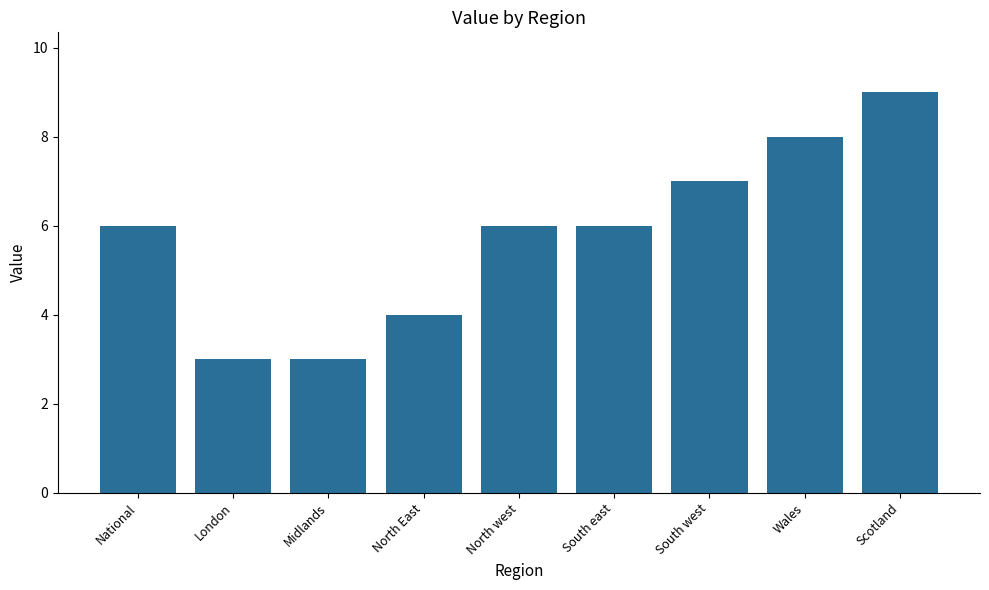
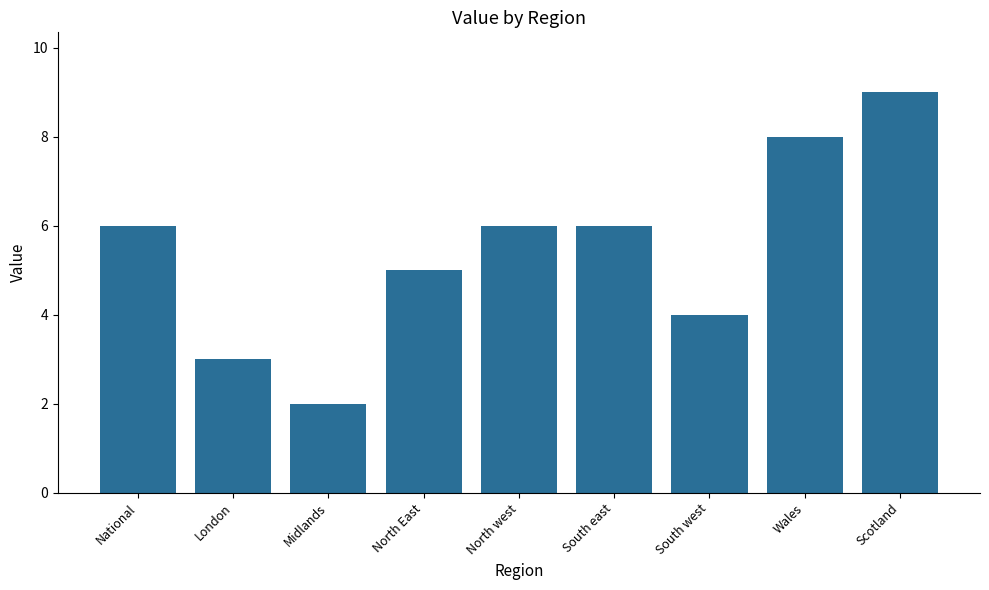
  {
    "National": 6,
    "London": 3,
-   "Midlands": 3,
-   "North East": 4,
+   "Midlands": 2,
+   "North East": 5,
    "North west": 6,
    "South east": 6,
-   "South west": 7,
+   "South west": 4,
    "Wales": 8,
    "Scotland": 9
  }
